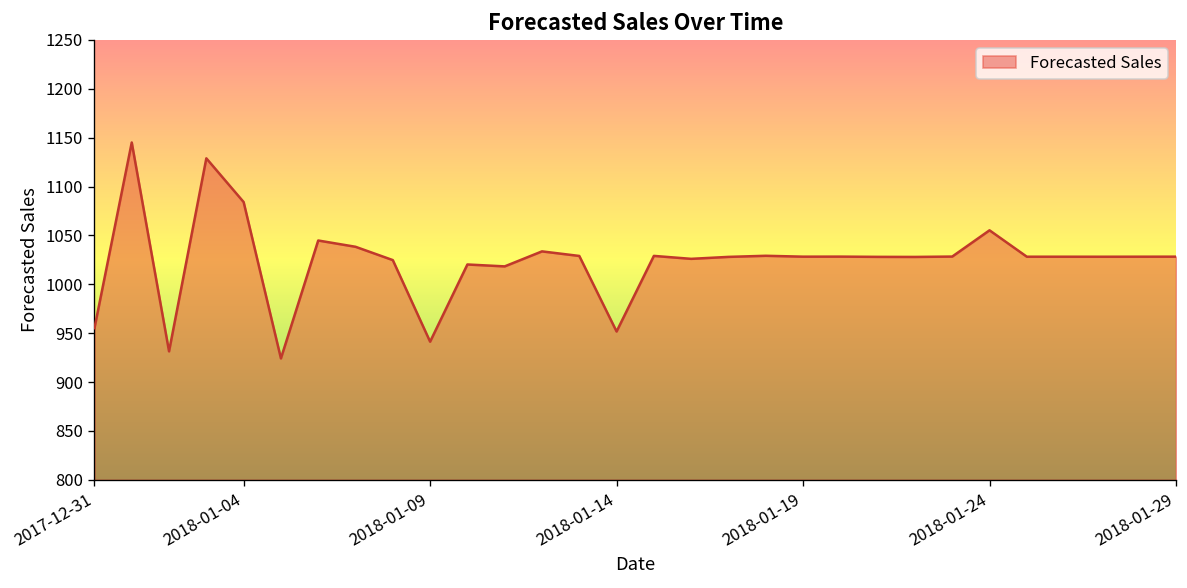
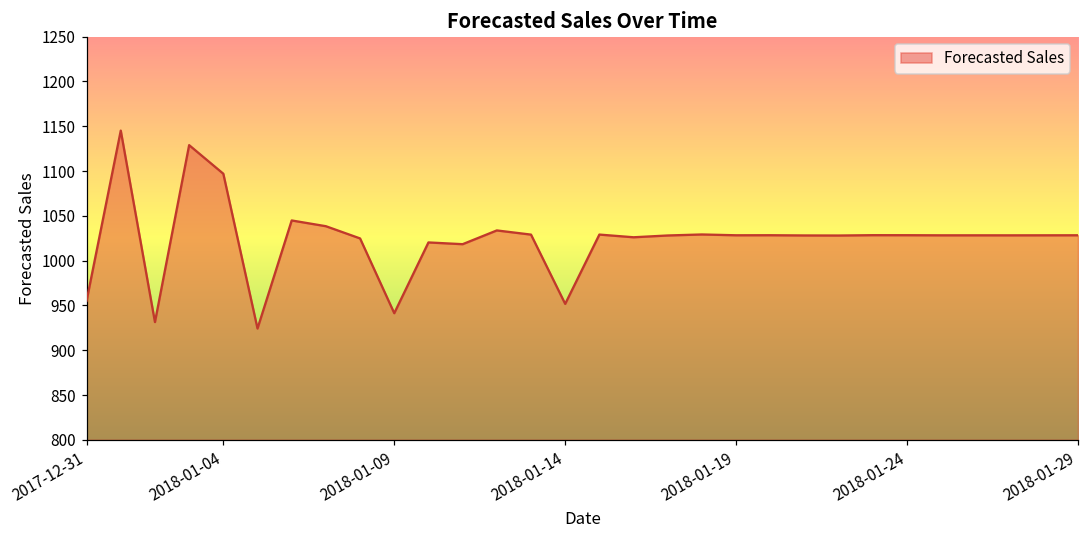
  {
    "2017-12-31": 960,
-   "2018-01-04": 1080,
+   "2018-01-04": 1100,
    "2018-01-09": 940,
    "2018-01-14": 950,
    "2018-01-19": 1030,
-   "2018-01-24": 1060,
+   "2018-01-24": 1030,
    "2018-01-29": 1030
  }
